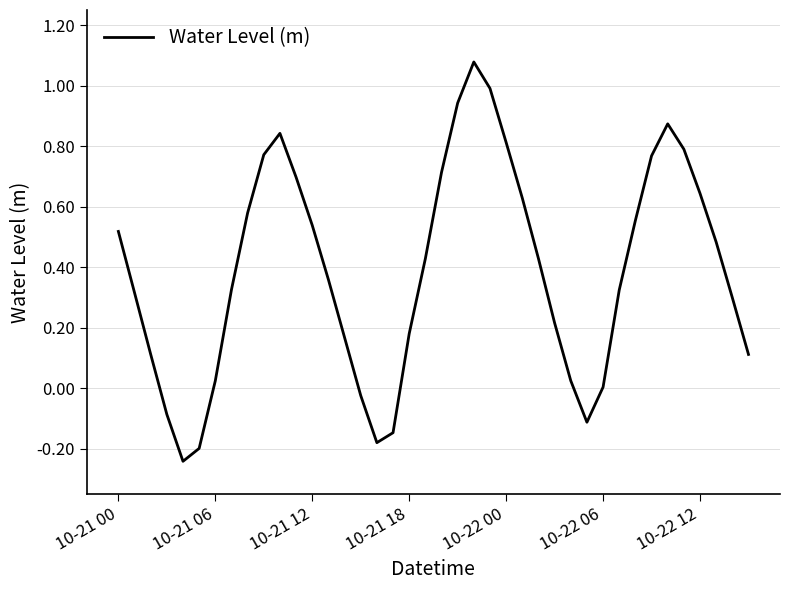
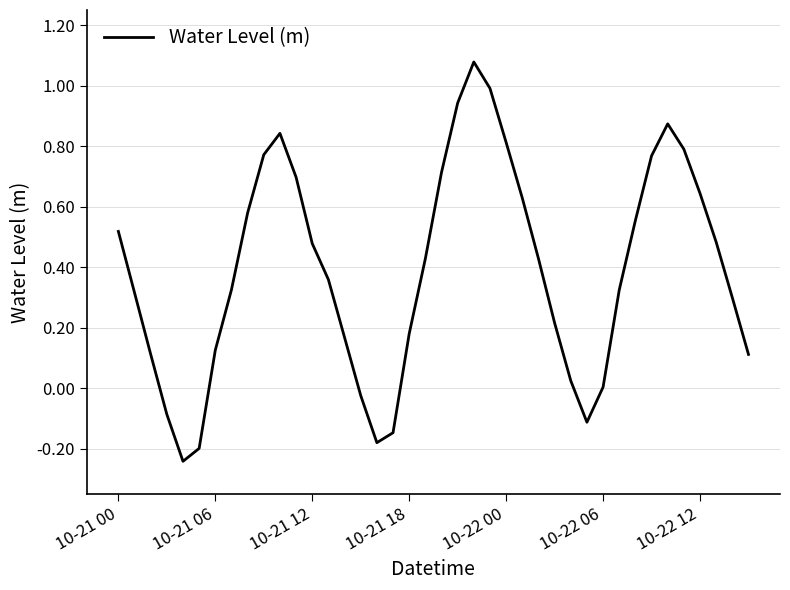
  {
    "10-21 00": 0.52,
-   "10-21 06": 0.02,
-   "10-21 12": 0.54,
+   "10-21 06": 0.13,
+   "10-21 12": 0.48,
    "10-21 18": 0.18,
    "10-22 00": 0.81,
    "10-22 06": 0.00,
    "10-22 12": 0.64
  }
